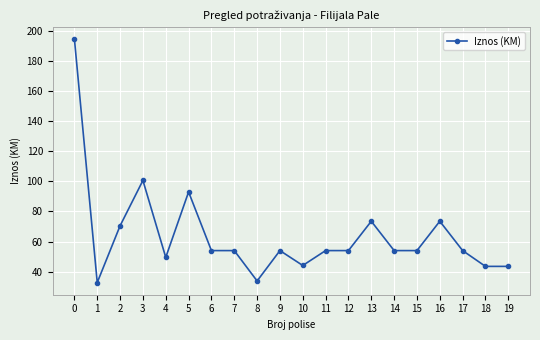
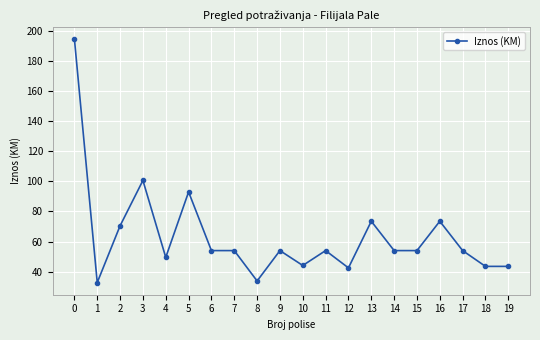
  {
    "0": 195,
    "1": 33,
    "2": 71,
    "3": 101,
    "4": 50,
    "5": 93,
    "6": 54,
    "7": 54,
    "8": 34,
    "9": 54,
    "10": 44,
    "11": 54,
-   "12": 54,
+   "12": 43,
    "13": 74,
    "14": 54,
    "15": 54,
    "16": 74,
    "17": 54,
    "18": 44,
    "19": 44
  }
